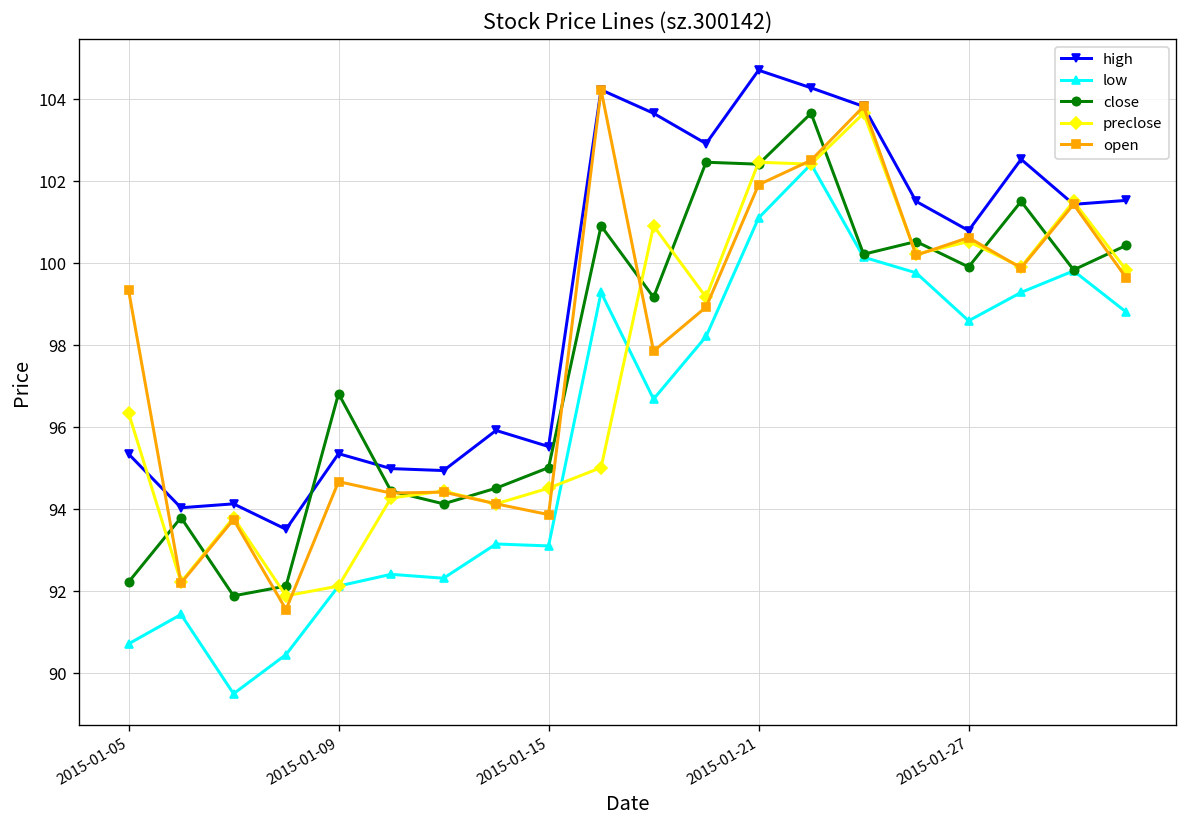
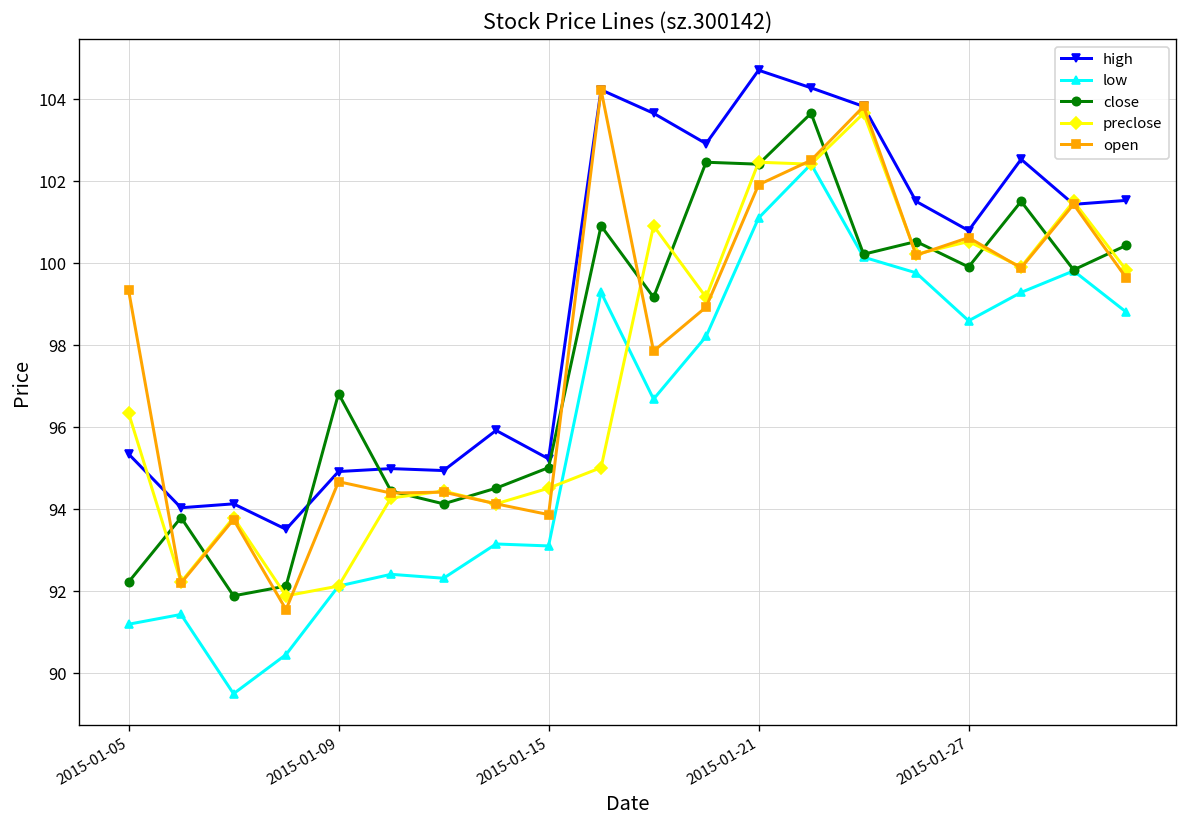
  {
    "high": {
      "2015-01-05": 95.3,
-     "2015-01-09": 95.4,
-     "2015-01-15": 95.5,
+     "2015-01-09": 94.9,
+     "2015-01-15": 95.2,
      "2015-01-21": 104.7,
      "2015-01-27": 100.8
    },
    "low": {
-     "2015-01-05": 90.7,
+     "2015-01-05": 91.2,
      "2015-01-15": 93.1,
      "2015-01-21": 101.1,
      "2015-01-27": 98.6
    },
    "close": {
      "2015-01-05": 92.2,
      "2015-01-09": 96.8,
      "2015-01-15": 95.0,
      "2015-01-27": 99.9
    },
    "preclose": {
      "2015-01-05": 96.4,
      "2015-01-15": 94.5,
      "2015-01-27": 100.5
    },
    "open": {
      "2015-01-05": 99.3,
      "2015-01-09": 94.7,
      "2015-01-15": 93.9,
      "2015-01-21": 101.9,
      "2015-01-27": 100.6
    }
  }
